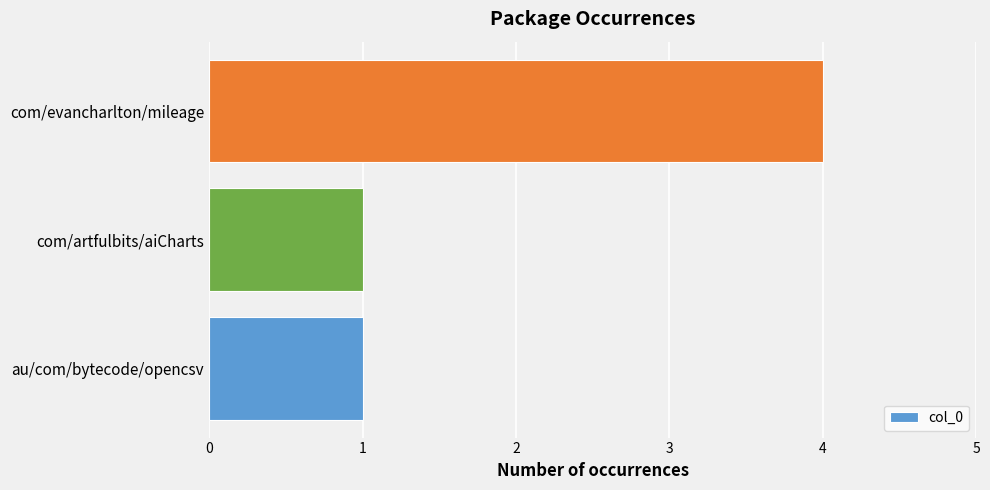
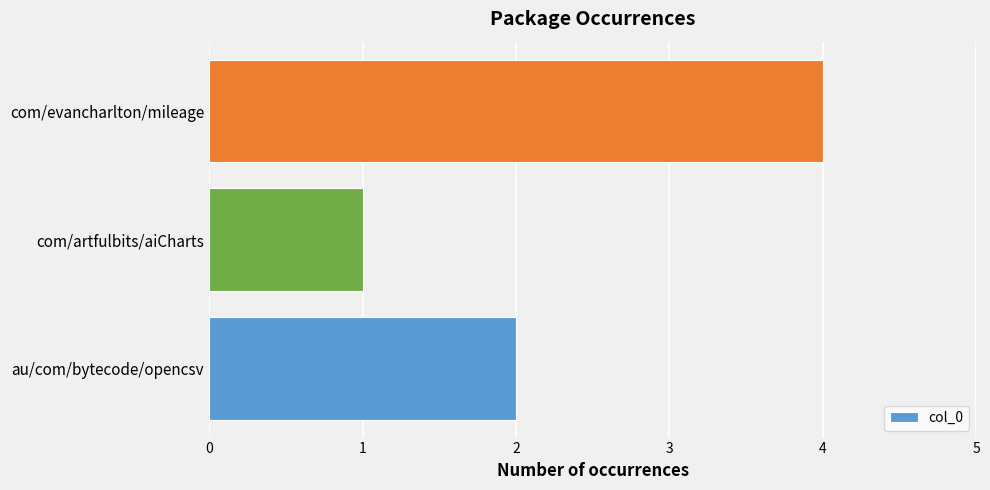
  {
    "com/evancharlton/mileage": 4,
    "com/artfulbits/aiCharts": 1,
-   "au/com/bytecode/opencsv": 1
+   "au/com/bytecode/opencsv": 2
  }
